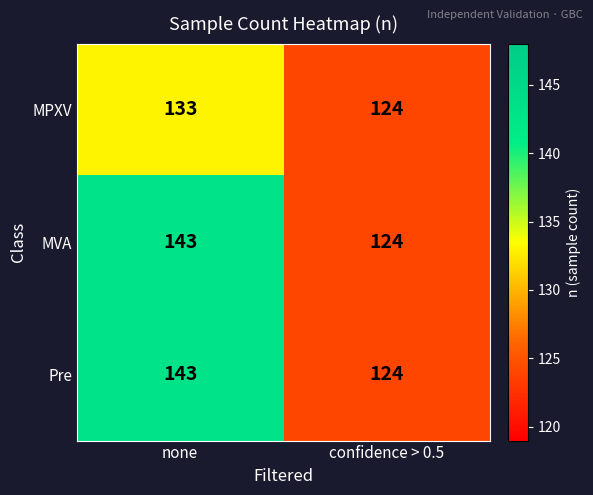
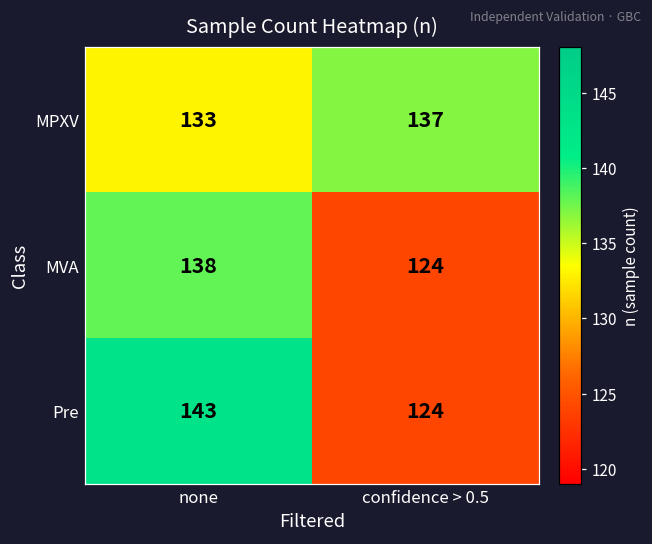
  {
    "MPXV": {
      "none": 133,
-     "confidence > 0.5": 124
+     "confidence > 0.5": 137
    },
    "MVA": {
-     "none": 143,
+     "none": 138,
      "confidence > 0.5": 124
    },
    "Pre": {
      "none": 143,
      "confidence > 0.5": 124
    }
  }
